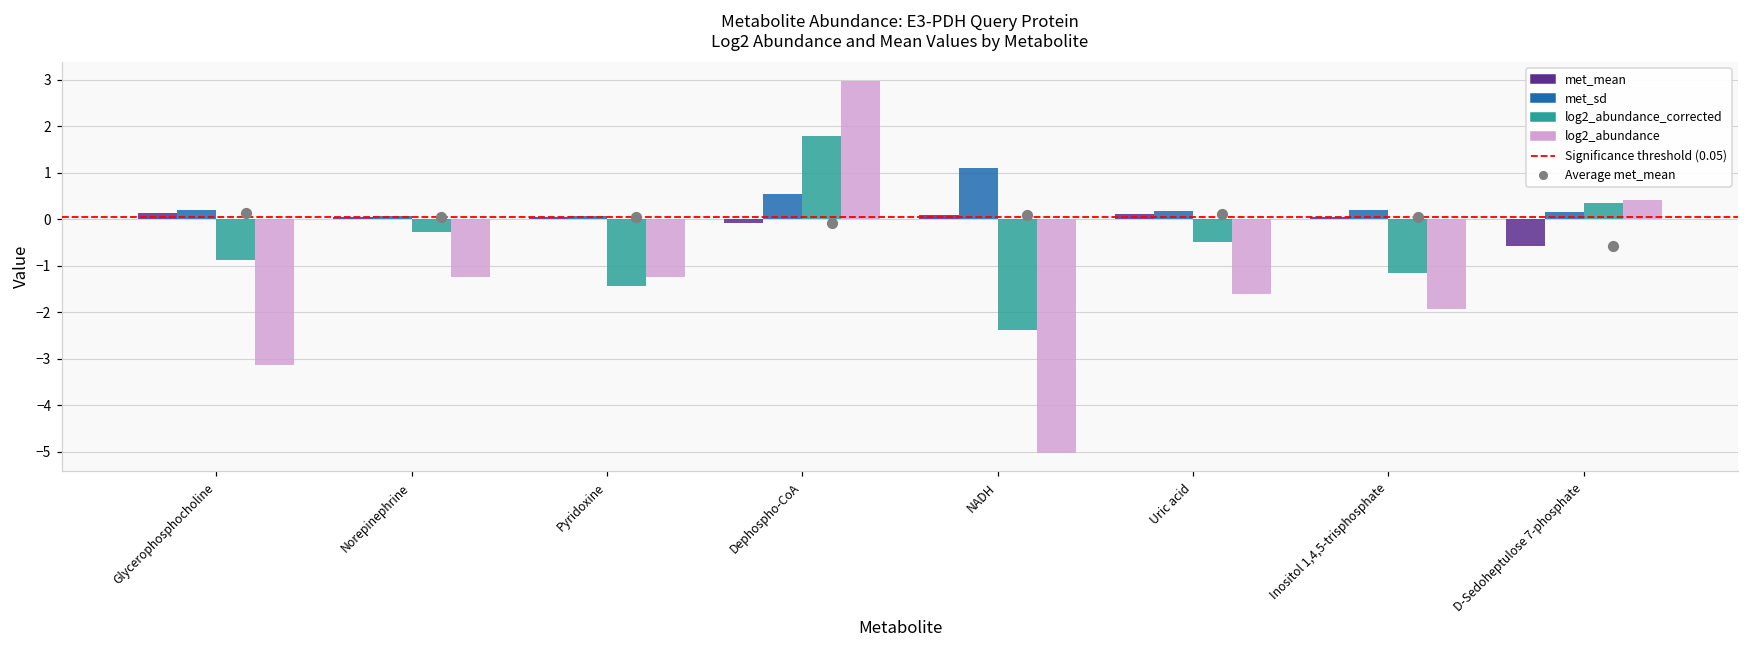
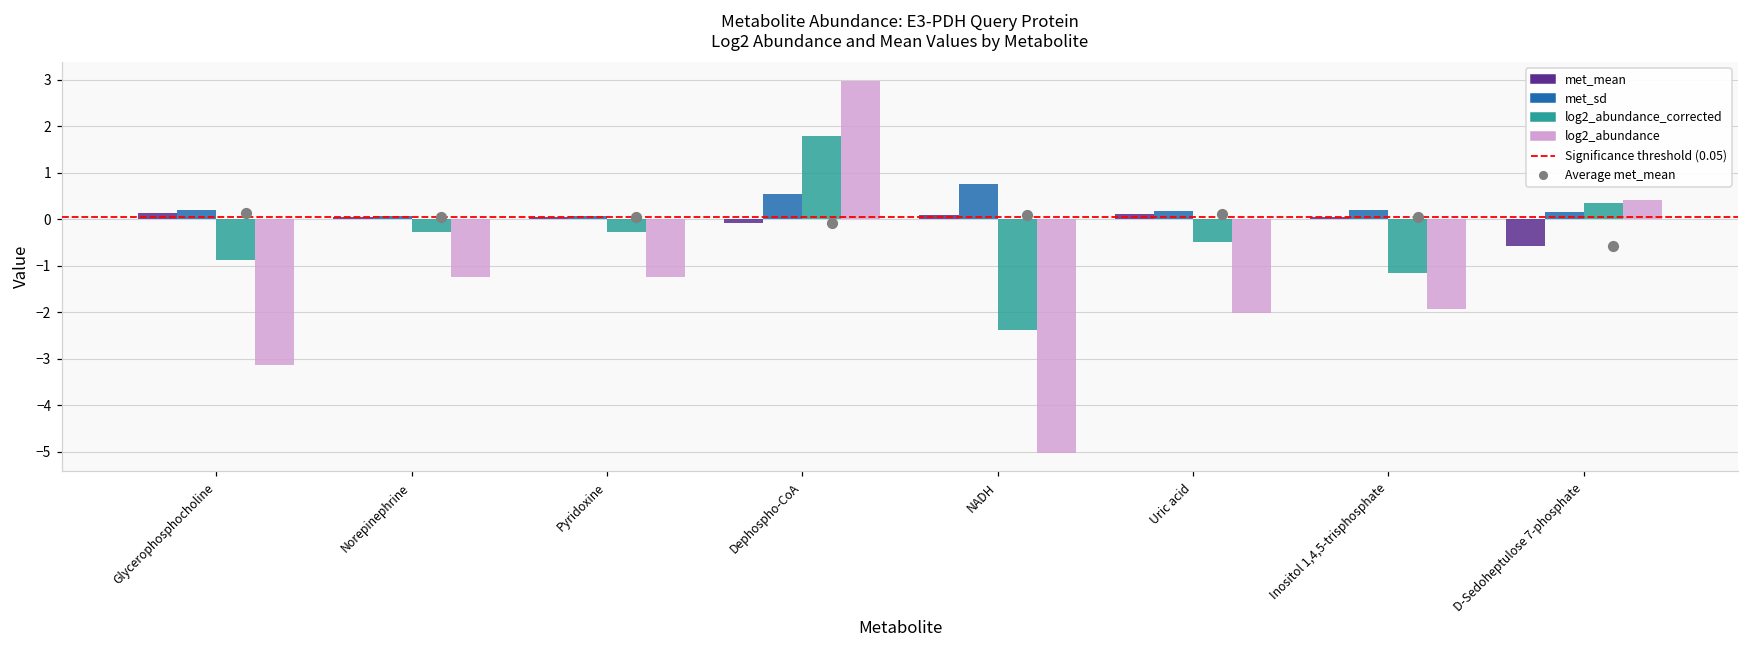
  {
    "met_mean": {
      "Glycerophosphocholine": 0.1,
      "Dephospho-CoA": -0.1,
      "NADH": 0.1,
      "Uric acid": 0.1,
      "D-Sedoheptulose 7-phosphate": -0.6
    },
    "met_sd": {
      "Glycerophosphocholine": 0.2,
      "Norepinephrine": 0.1,
      "Pyridoxine": 0.1,
      "Dephospho-CoA": 0.6,
-     "NADH": 1.1,
+     "NADH": 0.8,
      "Uric acid": 0.2,
      "Inositol 1,4,5-trisphosphate": 0.2,
      "D-Sedoheptulose 7-phosphate": 0.1
    },
    "log2_abundance_corrected": {
      "Glycerophosphocholine": -0.9,
      "Norepinephrine": -0.3,
-     "Pyridoxine": -1.4,
+     "Pyridoxine": -0.3,
      "Dephospho-CoA": 1.8,
      "NADH": -2.4,
      "Uric acid": -0.5,
      "Inositol 1,4,5-trisphosphate": -1.2,
      "D-Sedoheptulose 7-phosphate": 0.3
    },
    "log2_abundance": {
      "Glycerophosphocholine": -3.1,
      "Norepinephrine": -1.2,
      "Pyridoxine": -1.2,
      "Dephospho-CoA": 3.0,
      "NADH": -5.0,
-     "Uric acid": -1.6,
+     "Uric acid": -2.0,
      "Inositol 1,4,5-trisphosphate": -1.9,
      "D-Sedoheptulose 7-phosphate": 0.4
    }
  }
